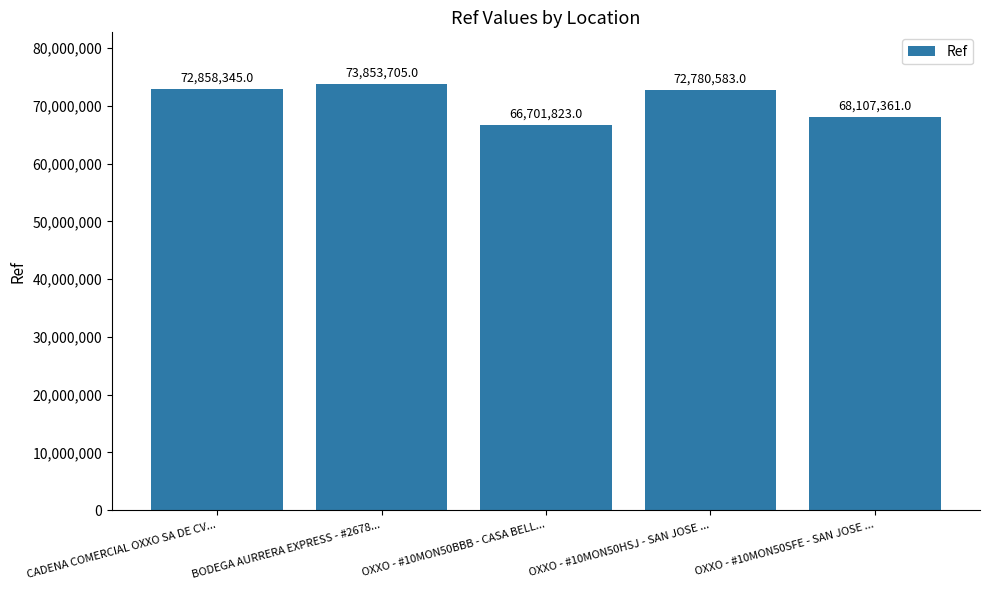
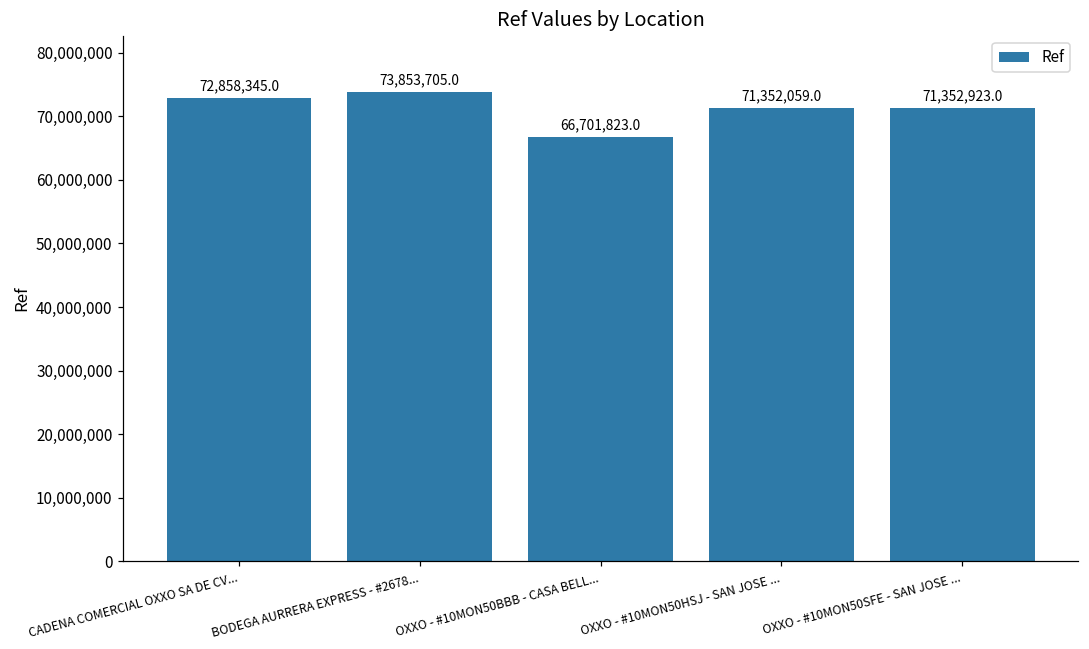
  {
    "CADENA COMERCIAL OXXO SA DE CV...": "72,858,345.0",
    "BODEGA AURRERA EXPRESS - #2678...": "73,853,705.0",
    "OXXO - #10MON50BBB - CASA BELL...": "66,701,823.0",
-   "OXXO - #10MON50HSJ - SAN JOSE ...": "72,780,583.0",
-   "OXXO - #10MON50SFE - SAN JOSE ...": "68,107,361.0"
+   "OXXO - #10MON50HSJ - SAN JOSE ...": "71,352,059.0",
+   "OXXO - #10MON50SFE - SAN JOSE ...": "71,352,923.0"
  }
